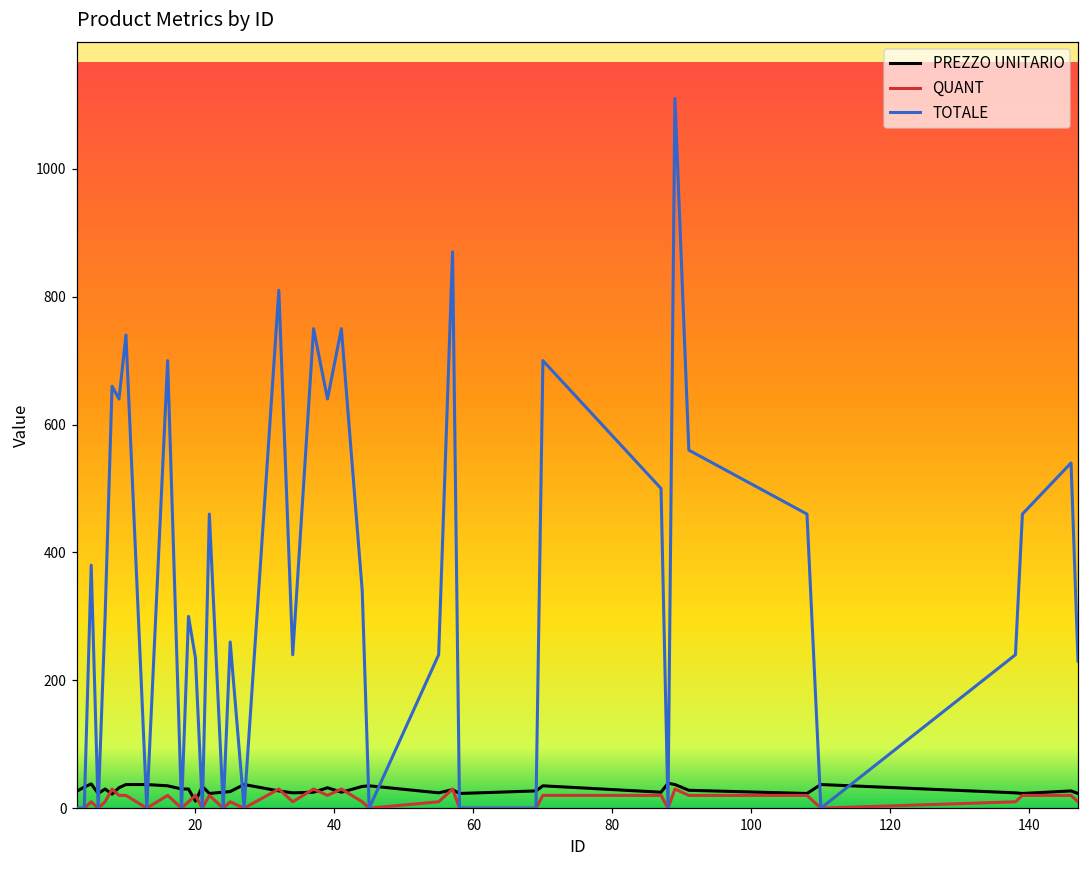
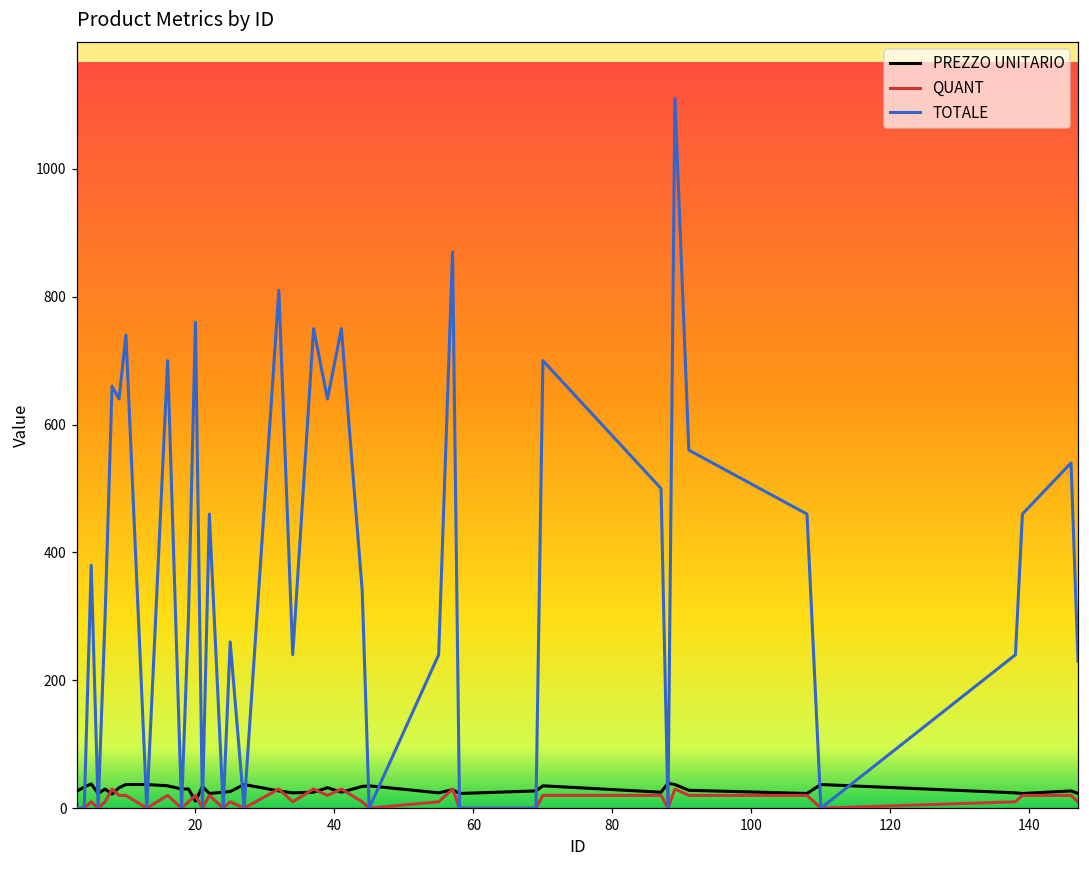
  {
    "PREZZO UNITARIO": {
      "20": 10
    },
    "QUANT": {
      "20": 20
    },
    "TOTALE": {
-     "20": 240
+     "20": 760
    }
  }
